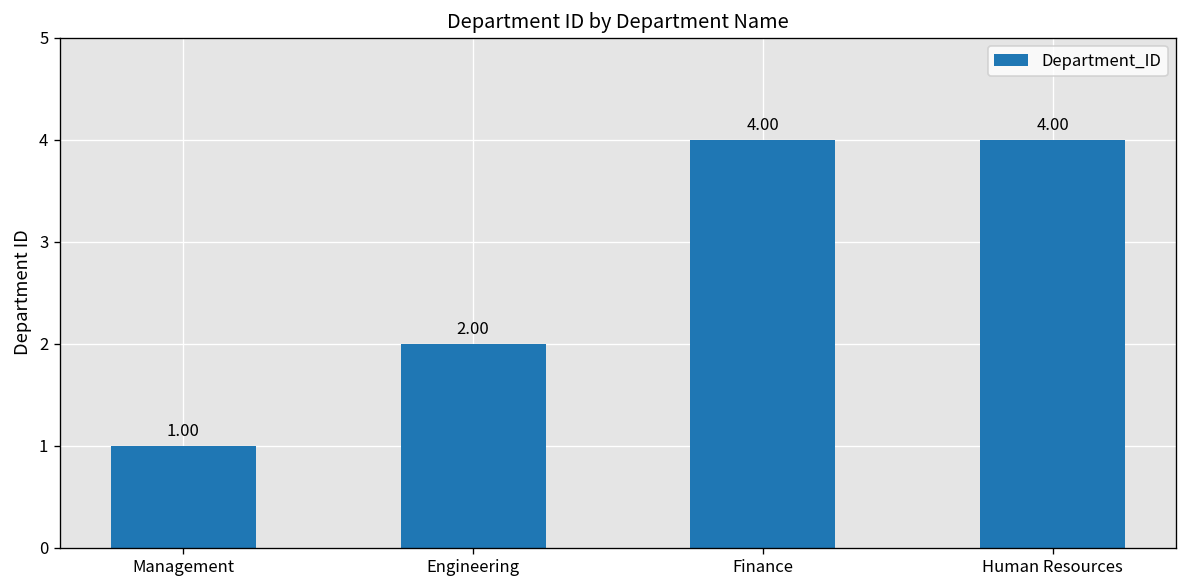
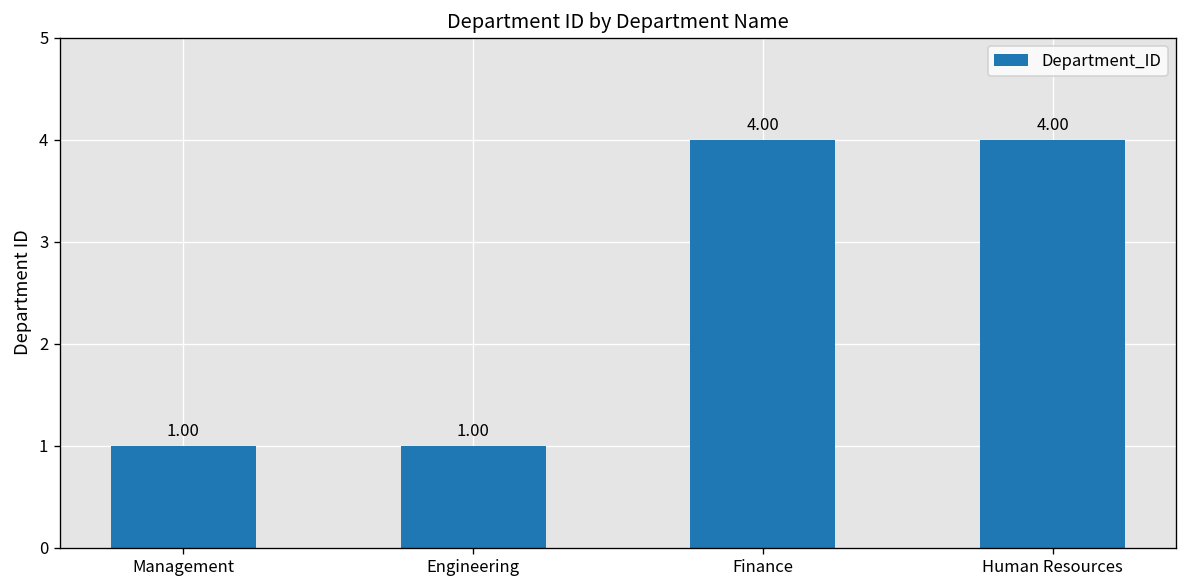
  {
    "Management": 1.00,
-   "Engineering": 2.00,
+   "Engineering": 1.00,
    "Finance": 4.00,
    "Human Resources": 4.00
  }
